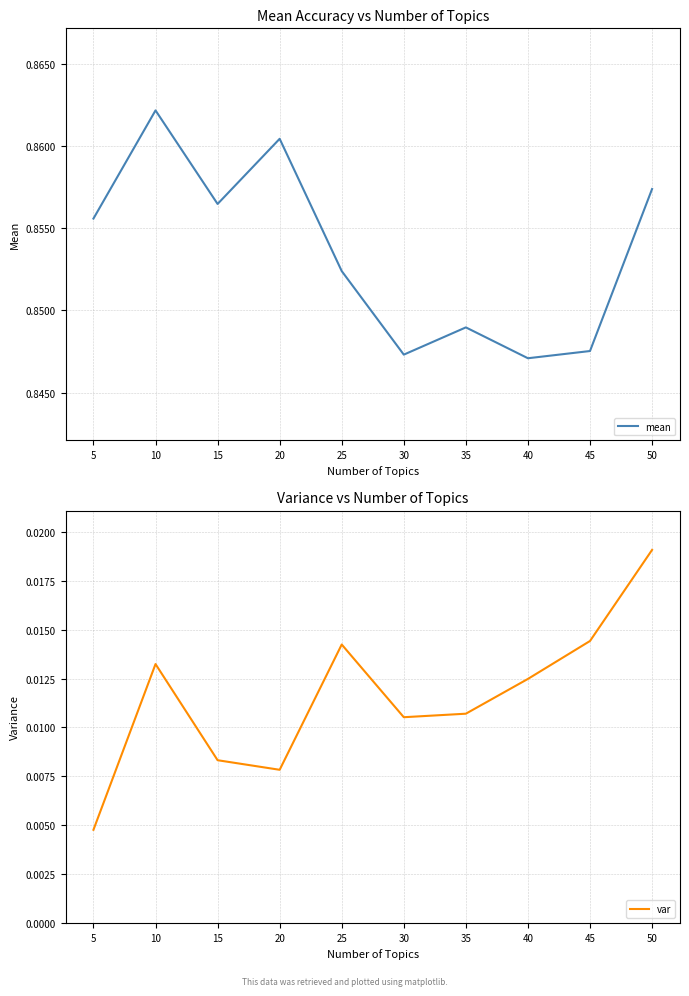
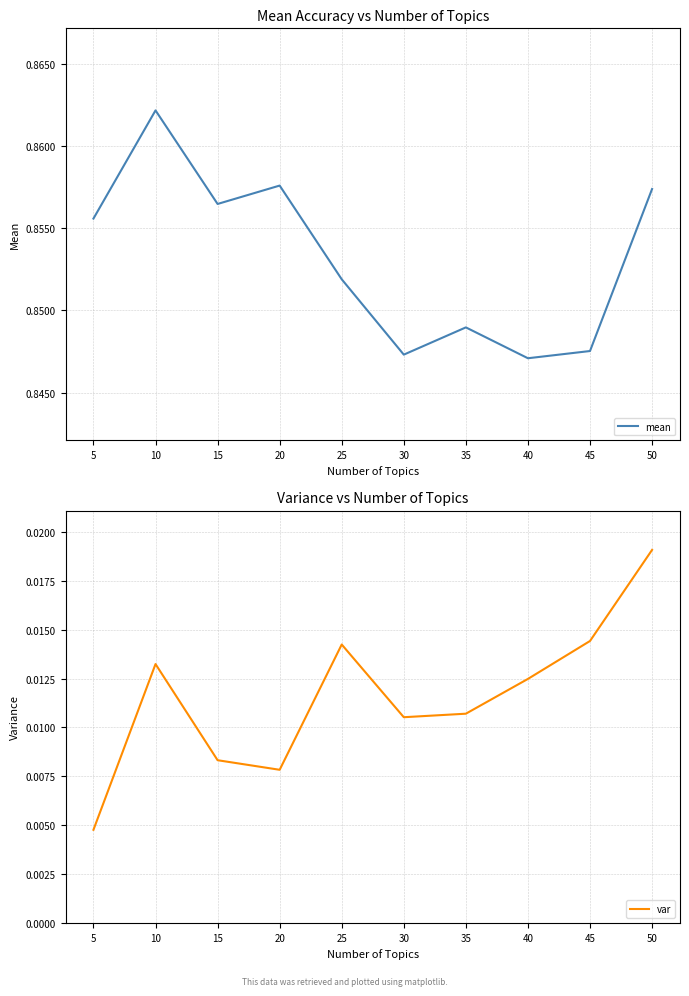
  {
    "Mean Accuracy vs Number of Topics": {
      "5": 0.8556,
      "10": 0.8622,
      "15": 0.8565,
-     "20": 0.8605,
-     "25": 0.8524,
+     "20": 0.8576,
+     "25": 0.8519,
      "30": 0.8473,
      "35": 0.8490,
      "40": 0.8471,
      "45": 0.8475,
      "50": 0.8574
    },
    "Variance vs Number of Topics": {
      "5": 0.0048,
      "10": 0.0132,
      "15": 0.0083,
      "20": 0.0078,
      "25": 0.0142,
      "30": 0.0105,
      "35": 0.0107,
      "40": 0.0125,
      "45": 0.0144,
      "50": 0.0191
    }
  }
